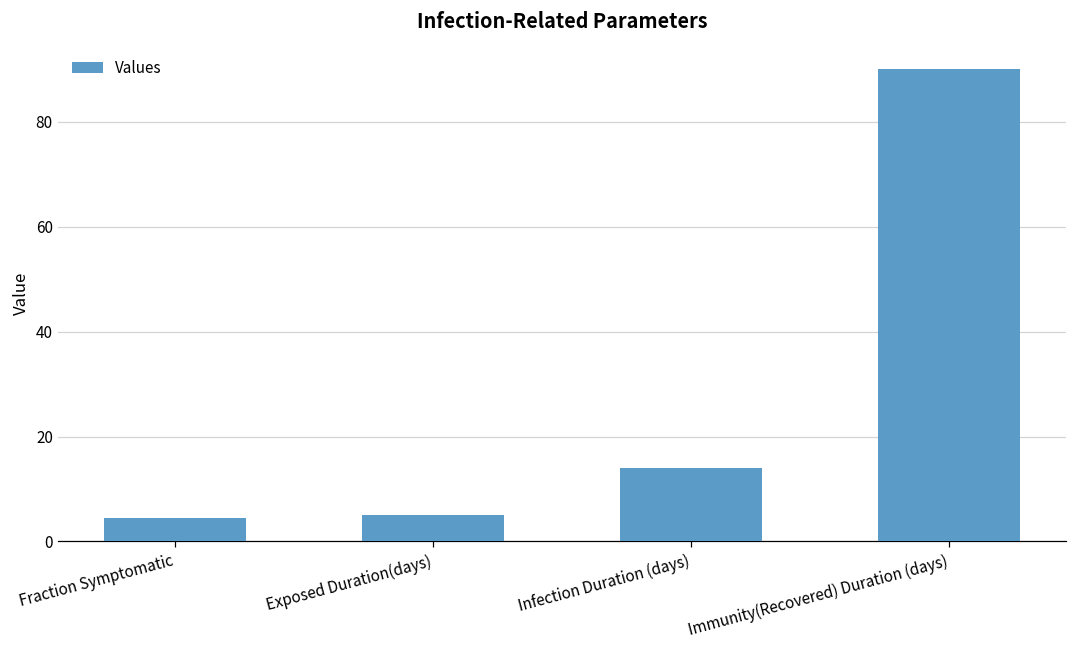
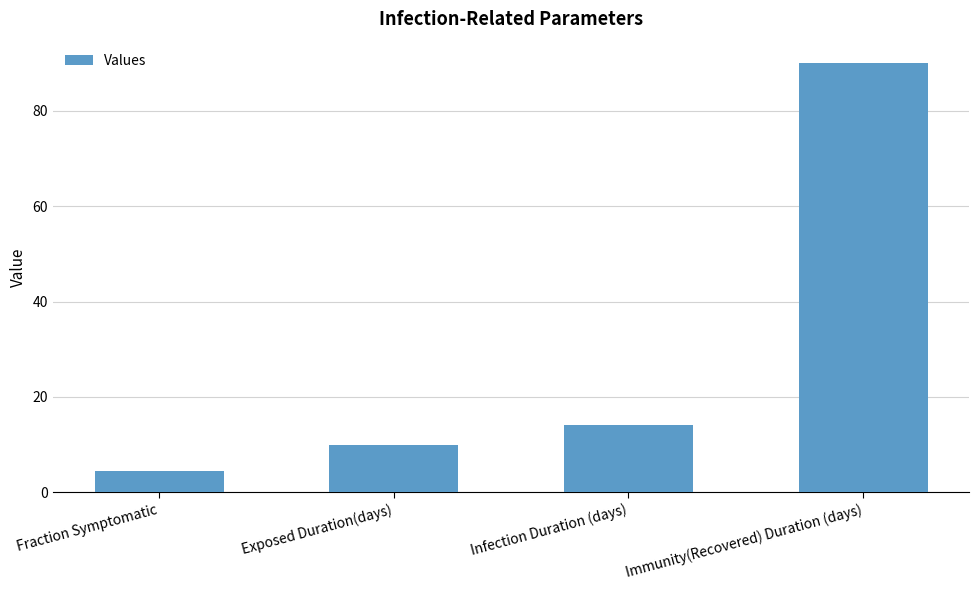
  {
    "Fraction Symptomatic": 4,
-   "Exposed Duration(days)": 5,
+   "Exposed Duration(days)": 10,
    "Infection Duration (days)": 14,
    "Immunity(Recovered) Duration (days)": 90
  }
